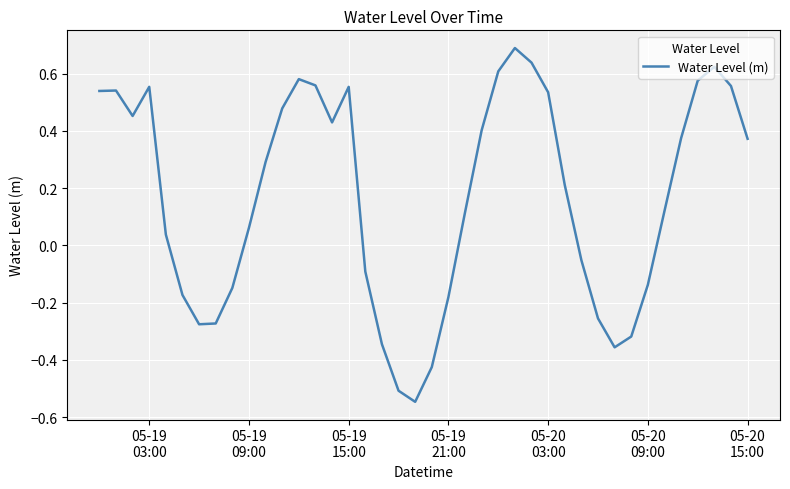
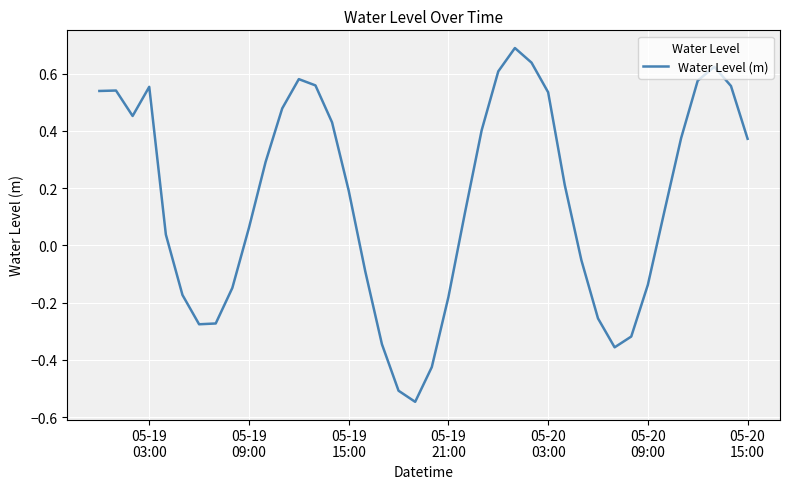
  {
    "05-19 03:00": 0.55,
    "05-19 09:00": 0.06,
-   "05-19 15:00": 0.55,
+   "05-19 15:00": 0.19,
    "05-19 21:00": -0.18,
    "05-20 03:00": 0.53,
    "05-20 09:00": -0.14,
    "05-20 15:00": 0.37
  }
